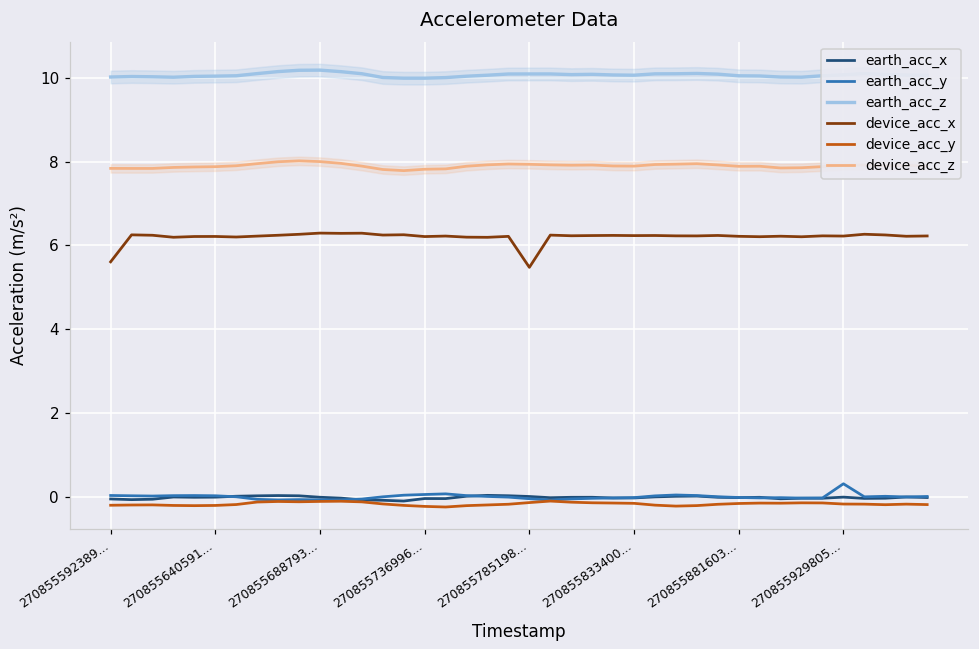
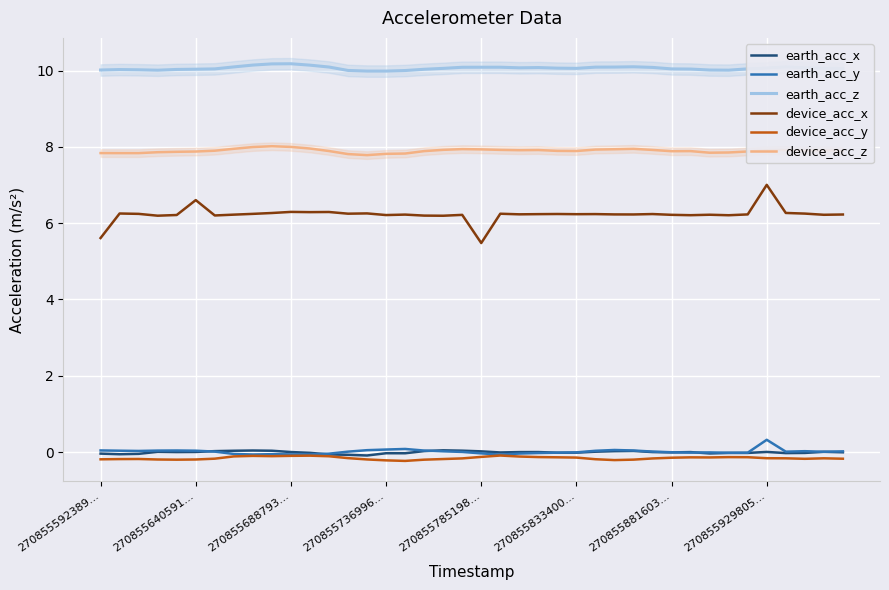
  {
    "earth_acc_x": {
      "270855592389...": 0.0,
      "270855736996...": 0.0,
      "270855929805...": 0.0
    },
    "earth_acc_y": {
      "270855592389...": 0.0,
      "270855736996...": 0.1,
      "270855929805...": 0.3
    },
    "device_acc_x": {
      "270855592389...": 5.6,
-     "270855640591...": 6.2,
+     "270855640591...": 6.6,
      "270855688793...": 6.3,
      "270855736996...": 6.2,
      "270855785198...": 5.5,
      "270855833400...": 6.2,
      "270855881603...": 6.2,
-     "270855929805...": 6.2
+     "270855929805...": 7.0
    },
    "device_acc_y": {
      "270855592389...": -0.2,
      "270855640591...": -0.2,
      "270855736996...": -0.2,
      "270855785198...": -0.1,
      "270855833400...": -0.1,
      "270855881603...": -0.1,
      "270855929805...": -0.2
    }
  }
